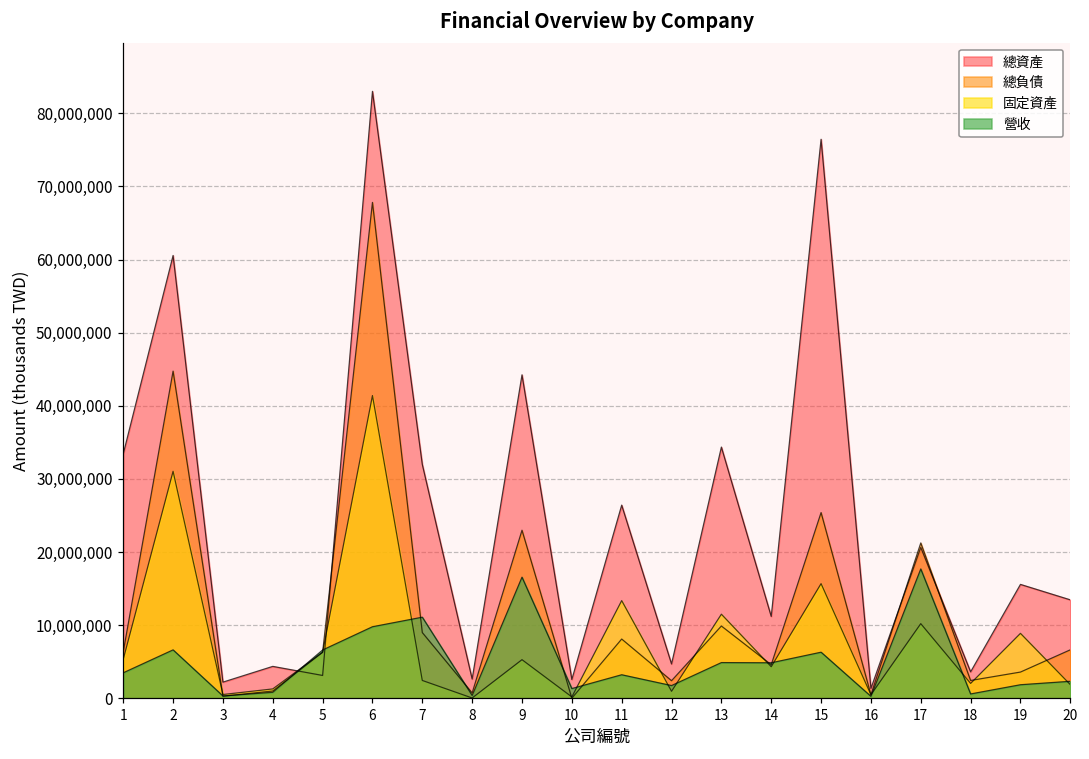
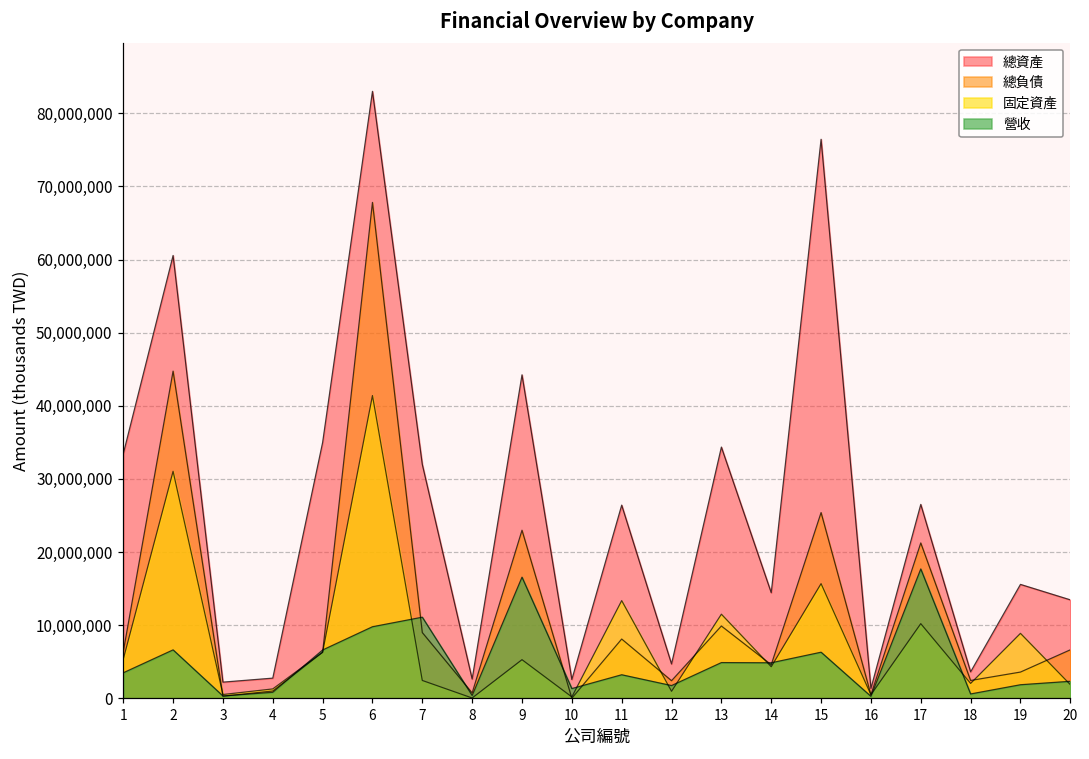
  {
    "總資產": {
      "1": "33,000,000",
      "2": "61,000,000",
      "3": "2,000,000",
-     "4": "4,000,000",
-     "5": "3,000,000",
+     "4": "3,000,000",
+     "5": "35,000,000",
      "6": "83,000,000",
      "7": "32,000,000",
      "8": "3,000,000",
      "9": "44,000,000",
      "10": "3,000,000",
      "11": "26,000,000",
      "12": "5,000,000",
      "13": "34,000,000",
-     "14": "11,000,000",
+     "14": "14,000,000",
      "15": "76,000,000",
      "16": "1,000,000",
-     "17": "21,000,000",
+     "17": "27,000,000",
      "18": "4,000,000",
      "19": "16,000,000",
      "20": "13,000,000"
    },
    "總負債": {
      "1": "6,000,000",
      "2": "45,000,000",
      "6": "68,000,000",
      "7": "9,000,000",
      "9": "23,000,000",
      "11": "8,000,000",
      "12": "2,000,000",
      "13": "10,000,000",
      "15": "25,000,000",
      "17": "21,000,000",
      "18": "2,000,000",
      "19": "4,000,000",
      "20": "7,000,000"
    },
    "固定資產": {
      "1": "5,000,000",
      "2": "31,000,000",
      "6": "41,000,000",
      "7": "2,000,000",
      "9": "5,000,000",
      "11": "13,000,000",
      "12": "1,000,000",
      "13": "11,000,000",
      "15": "16,000,000",
      "17": "10,000,000",
      "18": "2,000,000",
      "19": "9,000,000",
      "20": "2,000,000"
    },
    "營收": {
      "1": "3,000,000",
      "2": "7,000,000",
      "6": "10,000,000",
      "7": "11,000,000",
      "9": "17,000,000",
      "10": "1,000,000",
      "11": "3,000,000",
      "12": "2,000,000",
      "13": "5,000,000",
      "15": "6,000,000",
      "17": "18,000,000",
      "18": "1,000,000",
      "19": "2,000,000",
      "20": "2,000,000"
    }
  }
